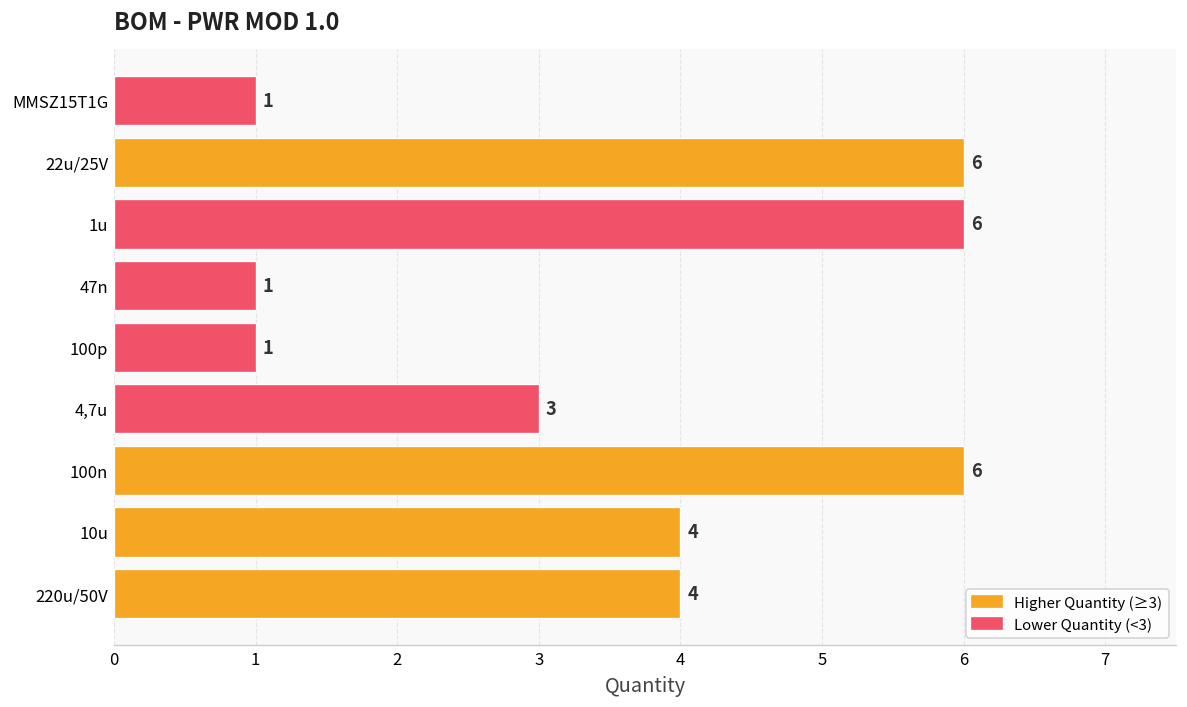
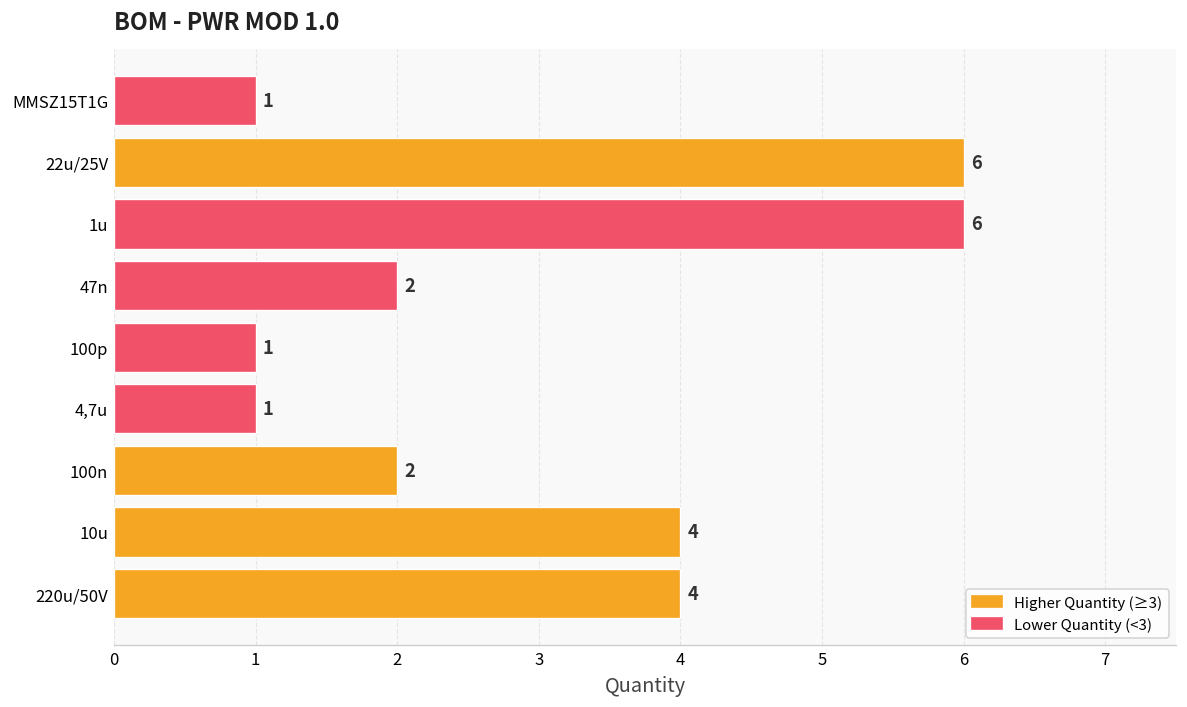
  {
    "MMSZ15T1G": 1,
    "22u/25V": 6,
    "1u": 6,
-   "47n": 1,
+   "47n": 2,
    "100p": 1,
-   "4,7u": 3,
-   "100n": 6,
+   "4,7u": 1,
+   "100n": 2,
    "10u": 4,
    "220u/50V": 4
  }
